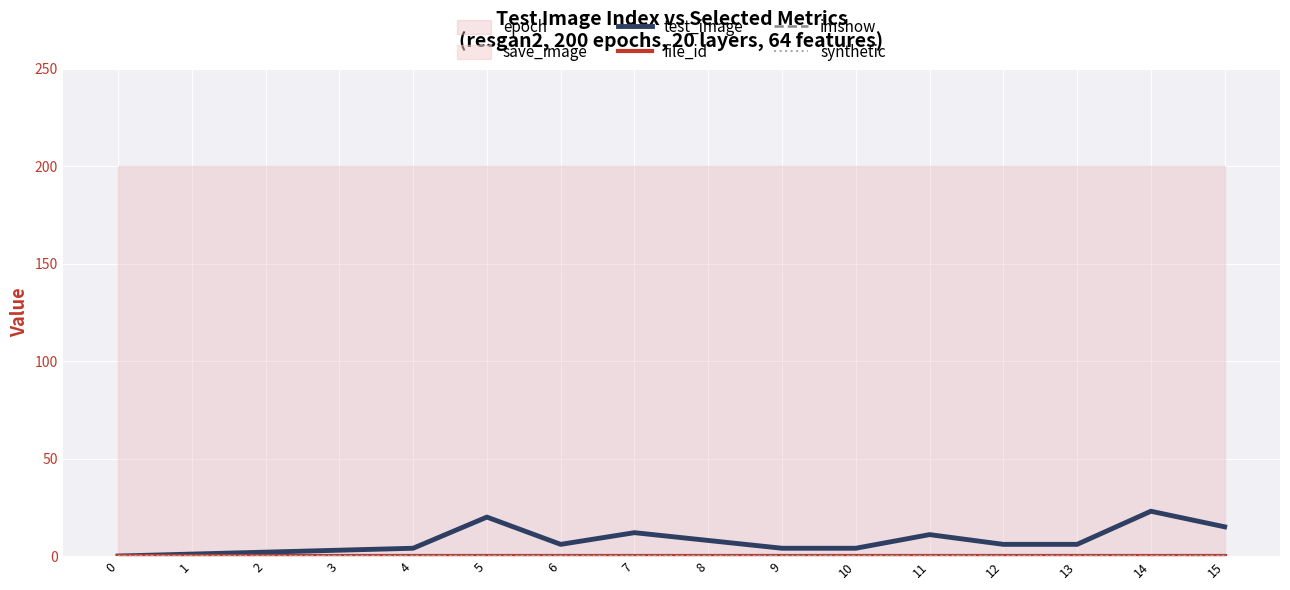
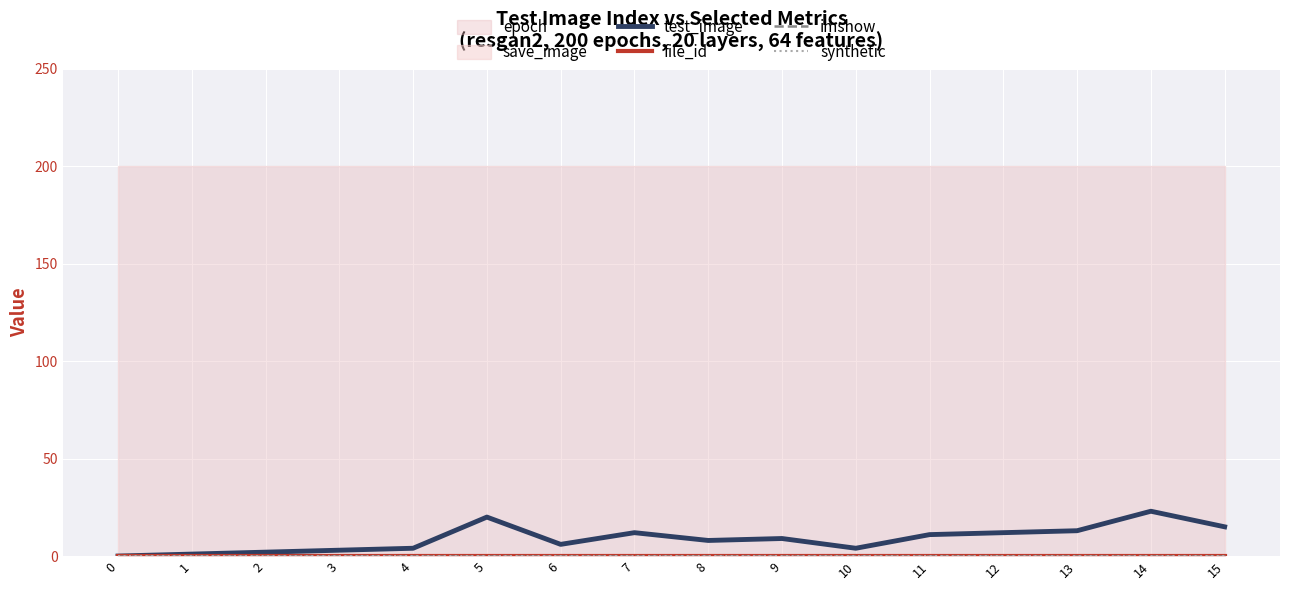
  {
    "test_image": {
      "3": 3,
      "4": 4,
      "5": 20,
      "6": 6,
      "7": 12,
      "8": 8,
-     "9": 4,
+     "9": 9,
      "10": 4,
      "11": 11,
-     "12": 6,
-     "13": 6,
+     "12": 12,
+     "13": 13,
      "14": 23,
      "15": 15
    }
  }
